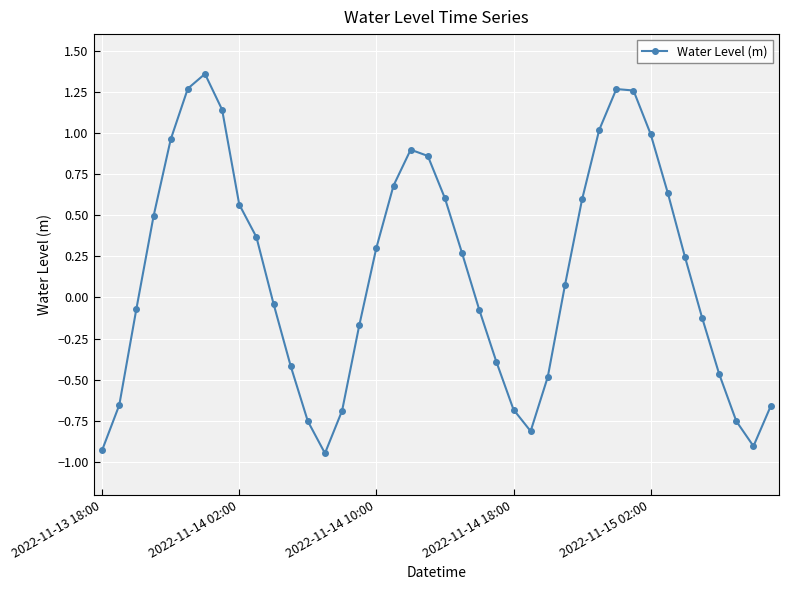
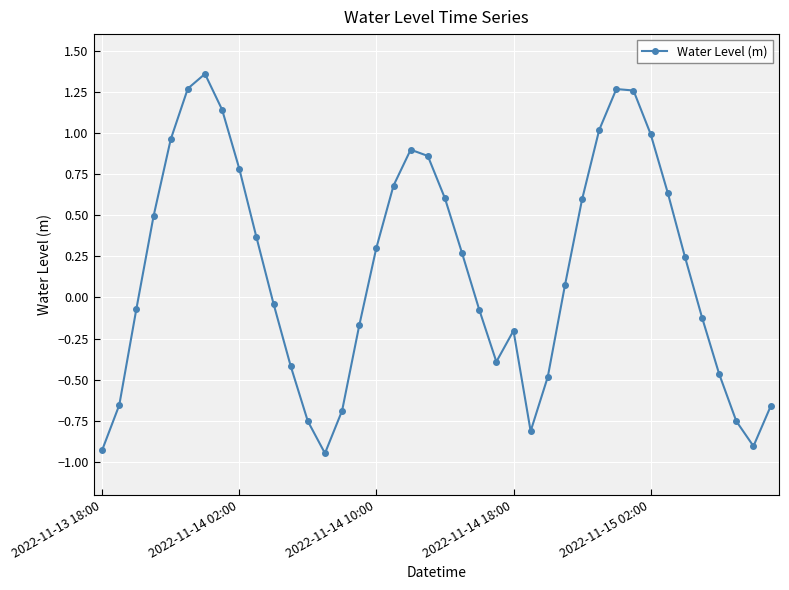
  {
    "2022-11-13 18:00": -0.93,
-   "2022-11-14 02:00": 0.56,
+   "2022-11-14 02:00": 0.78,
    "2022-11-14 10:00": 0.30,
-   "2022-11-14 18:00": -0.68,
+   "2022-11-14 18:00": -0.20,
    "2022-11-15 02:00": 0.99
  }
